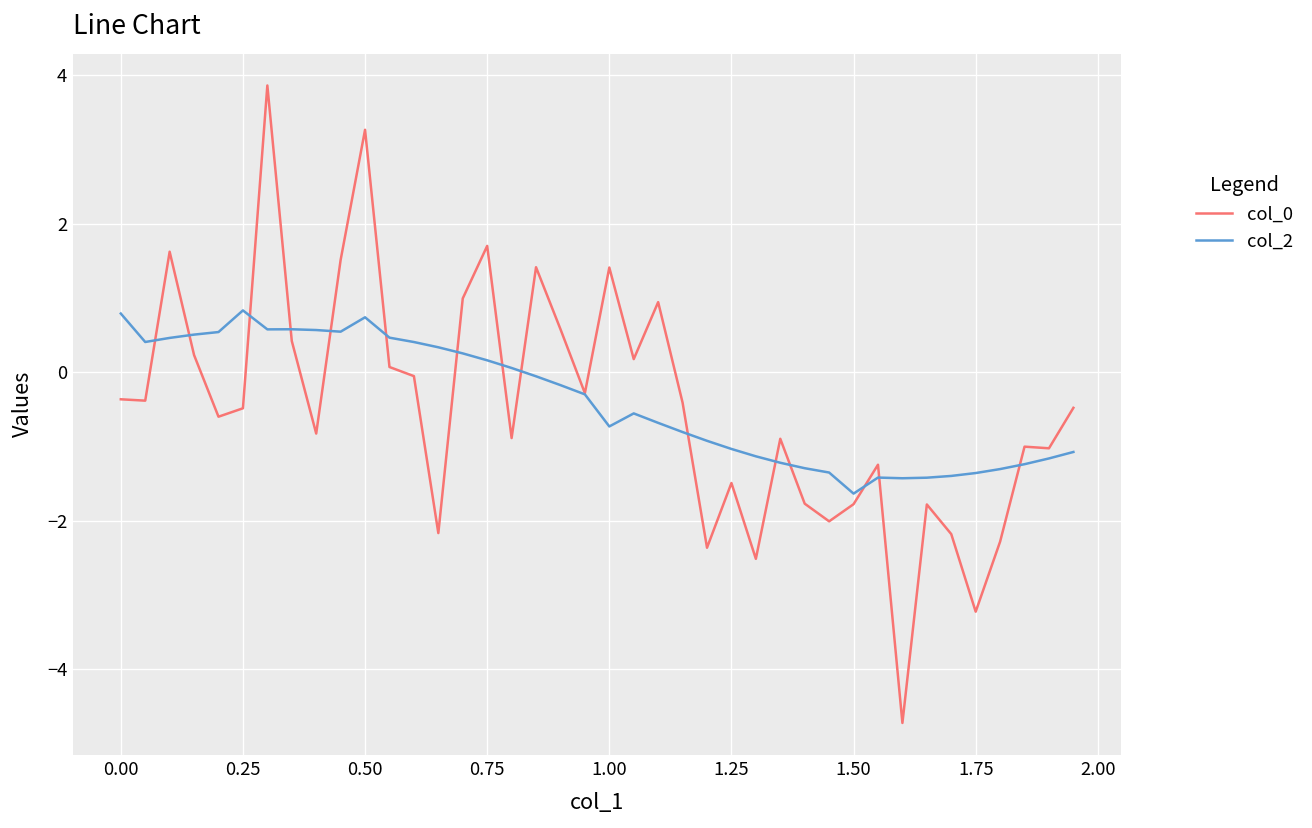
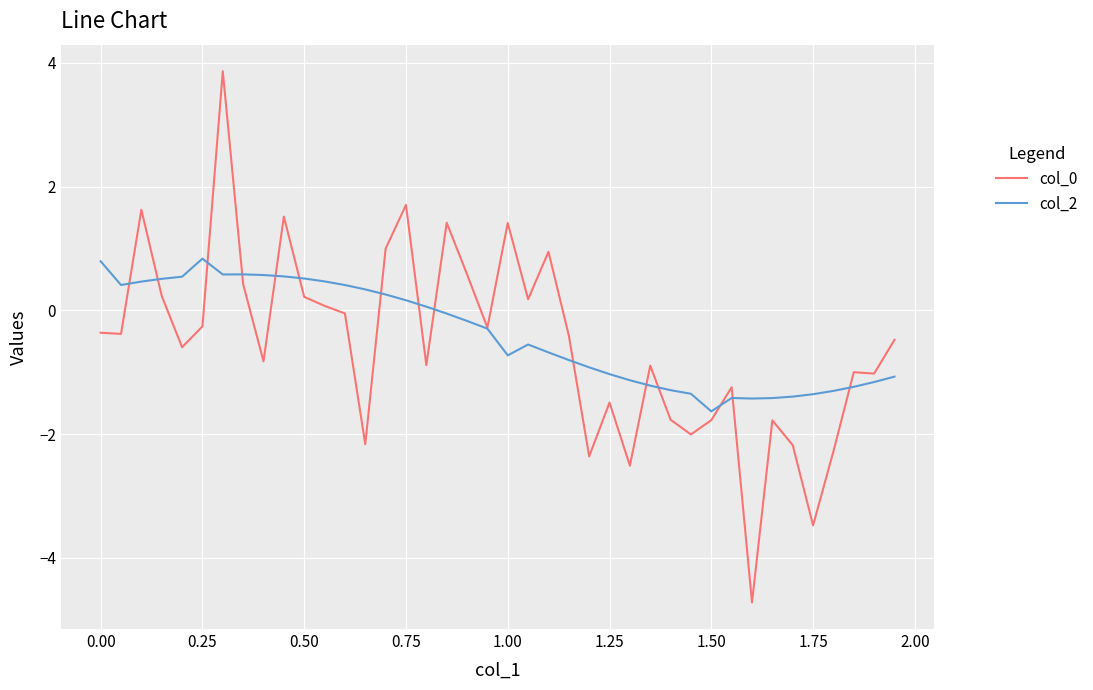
  {
    "col_0": {
      "0.00": -0.4,
-     "0.25": -0.5,
-     "0.50": 3.3,
+     "0.25": -0.3,
+     "0.50": 0.2,
      "0.75": 1.7,
      "1.00": 1.4,
      "1.25": -1.5,
      "1.50": -1.8,
-     "1.75": -3.2
+     "1.75": -3.5
    },
    "col_2": {
      "0.00": 0.8,
      "0.25": 0.8,
-     "0.50": 0.7,
+     "0.50": 0.5,
      "0.75": 0.2,
      "1.00": -0.7,
      "1.25": -1.0,
      "1.50": -1.6,
      "1.75": -1.4
    }
  }
